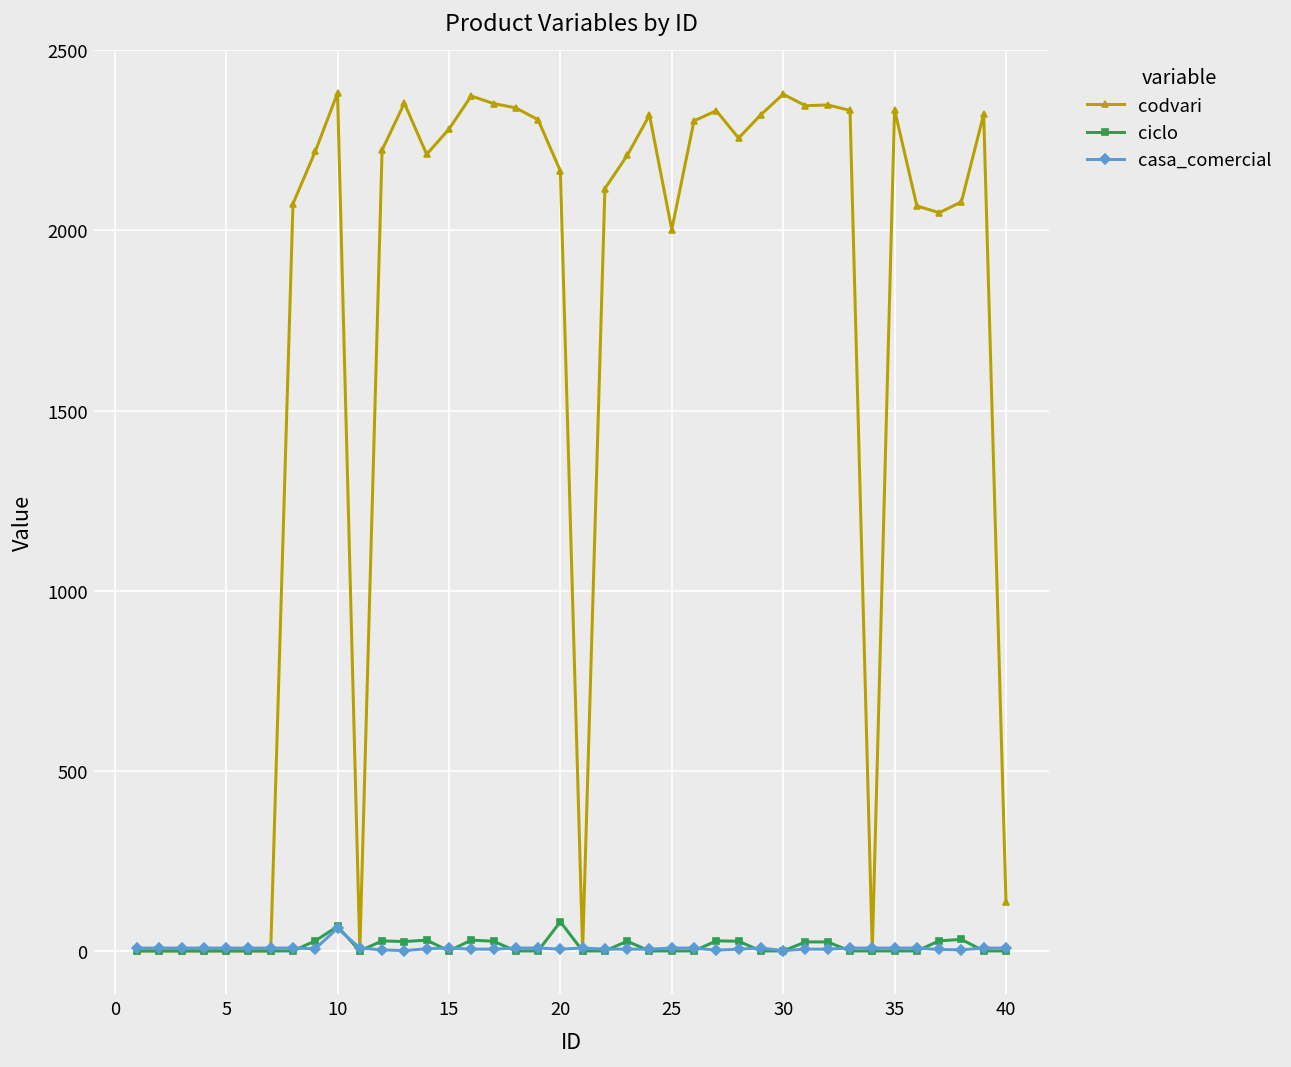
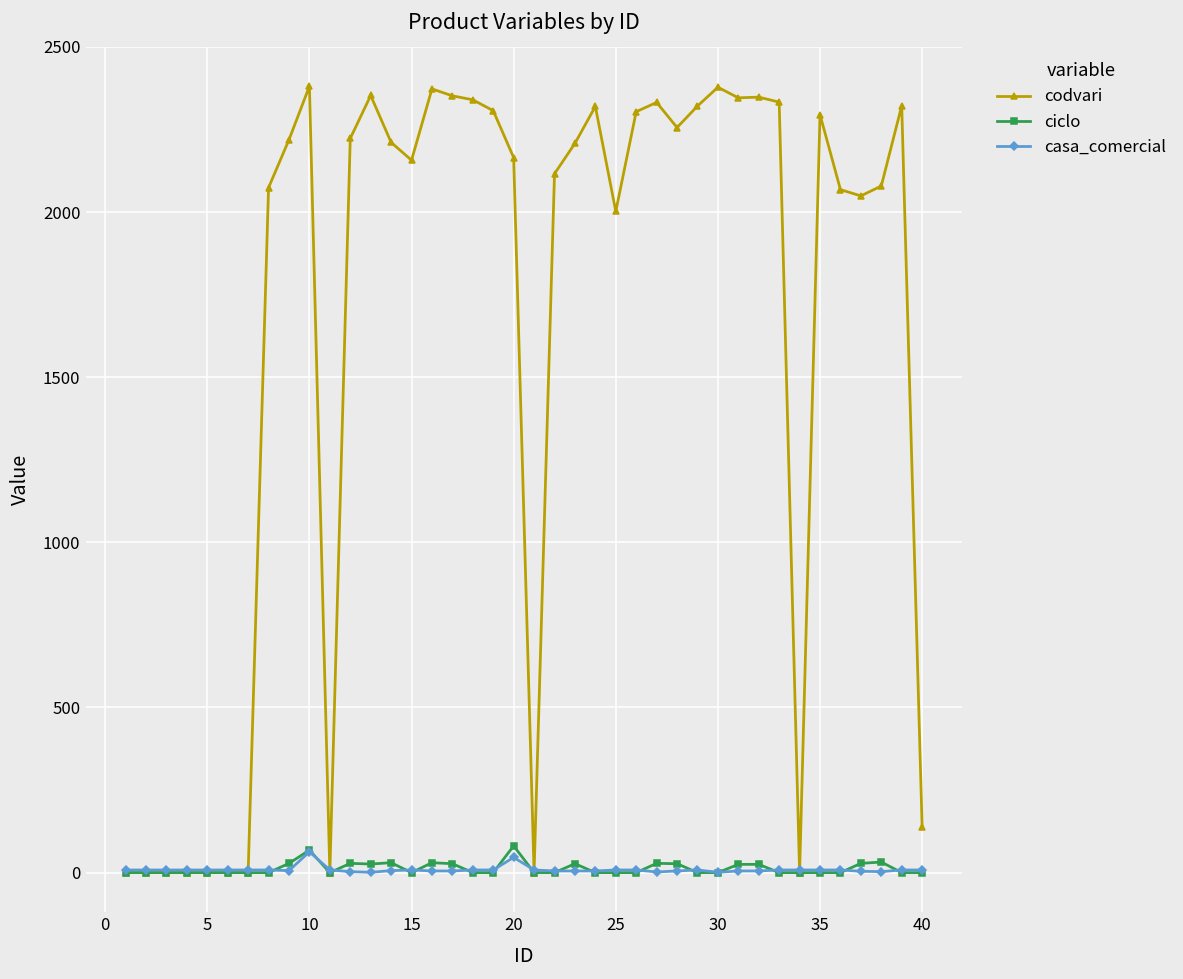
  {
    "codvari": {
      "10": 2380,
-     "15": 2280,
+     "15": 2160,
      "20": 2170,
      "25": 2000,
      "30": 2380,
-     "35": 2340,
+     "35": 2300,
      "40": 140
    },
    "ciclo": {
      "20": 80
    },
    "casa_comercial": {
-     "20": 10
+     "20": 50
    }
  }
